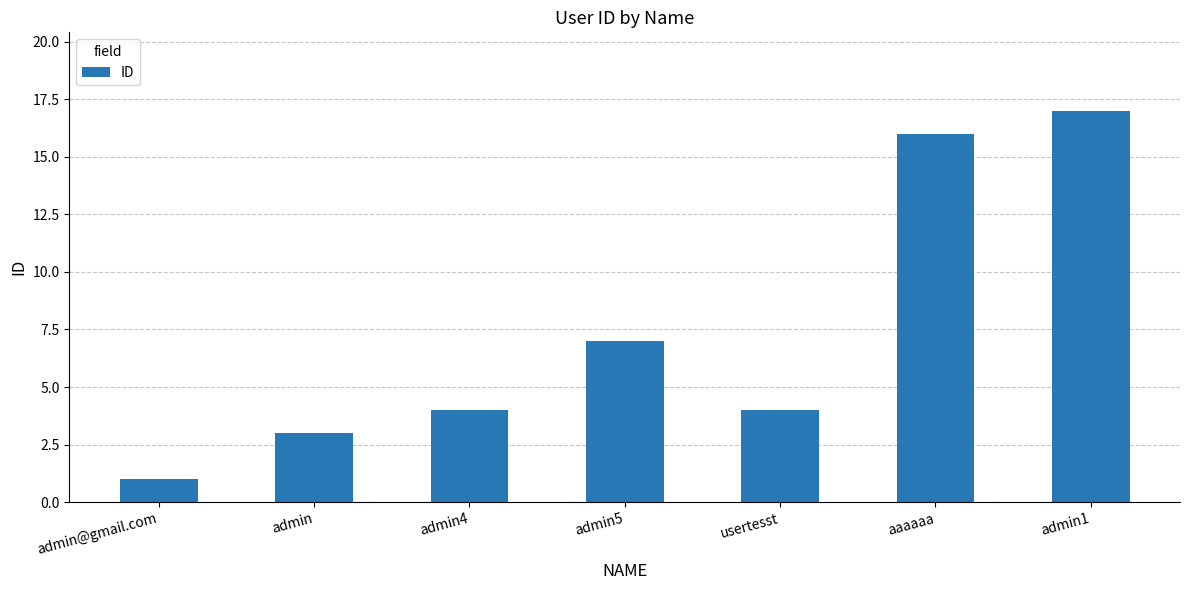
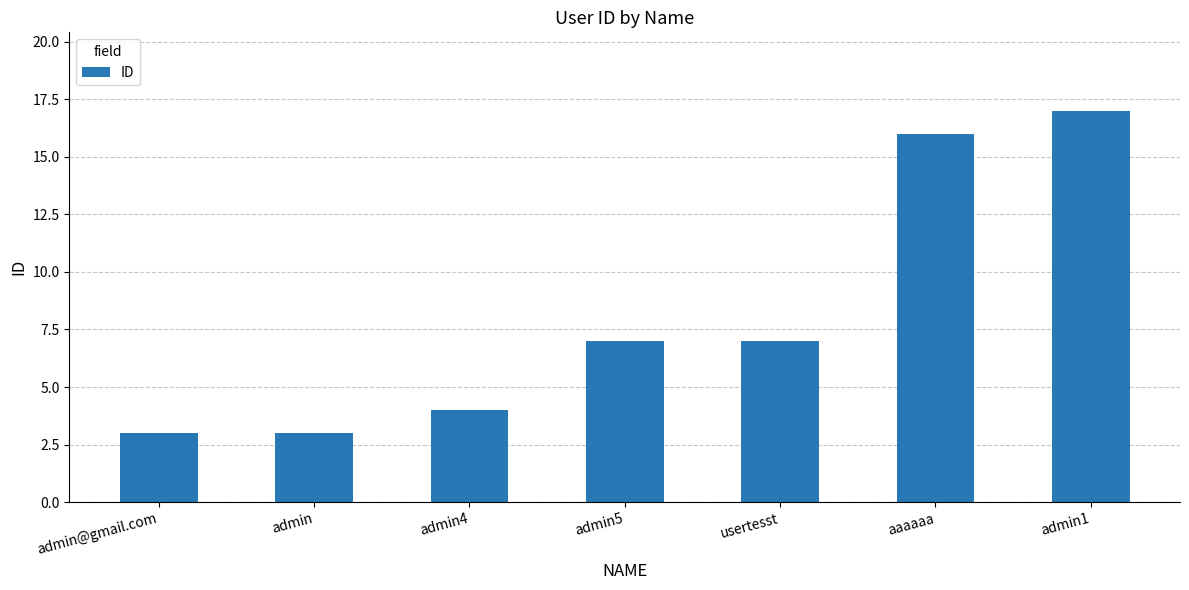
  {
-   "admin@gmail.com": 1,
+   "admin@gmail.com": 3,
    "admin": 3,
    "admin4": 4,
    "admin5": 7,
-   "usertesst": 4,
+   "usertesst": 7,
    "aaaaaa": 16,
    "admin1": 17
  }
